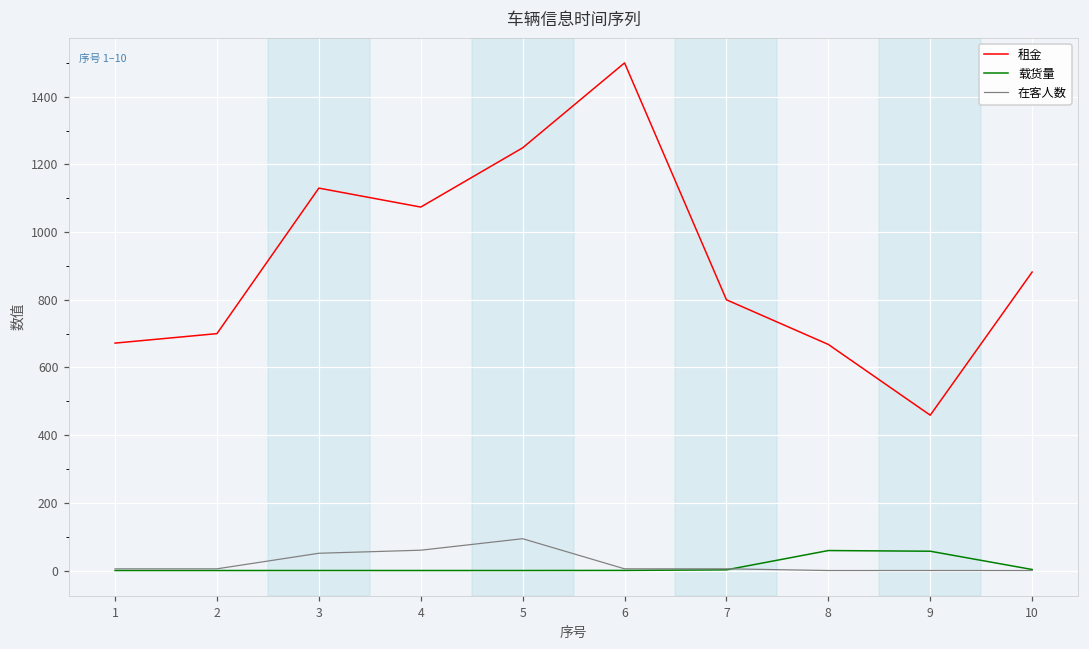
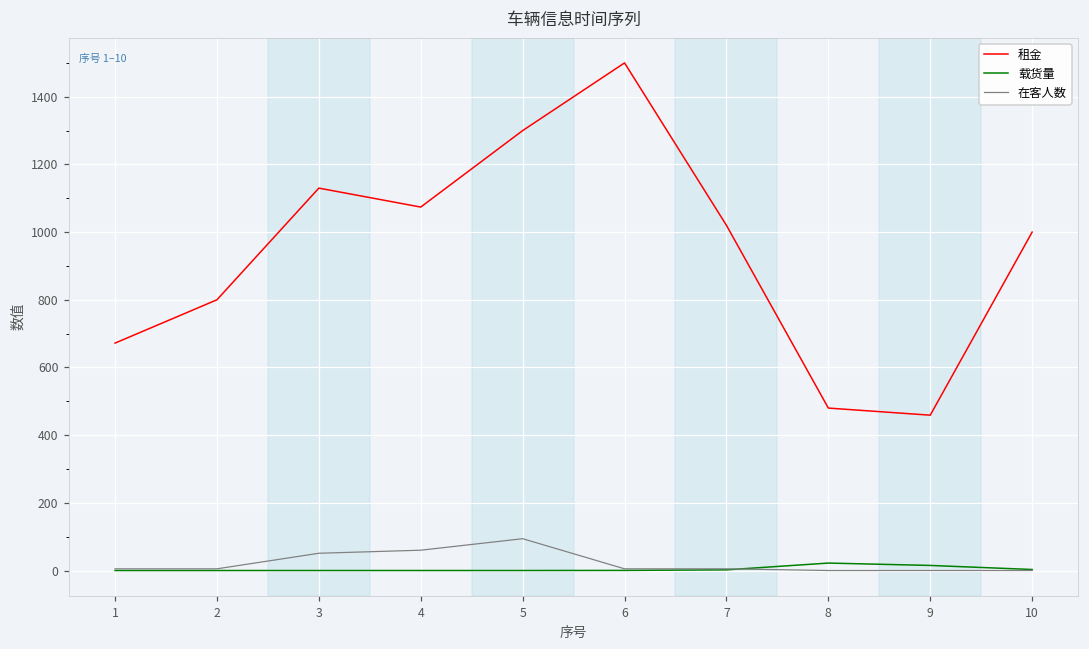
  {
    "租金": {
      "1": 670,
-     "2": 700,
+     "2": 800,
      "3": 1130,
      "4": 1070,
-     "5": 1250,
+     "5": 1300,
      "6": 1500,
-     "7": 800,
-     "8": 670,
+     "7": 1020,
+     "8": 480,
      "9": 460,
-     "10": 880
+     "10": 1000
    },
    "载货量": {
      "3": 0,
      "4": 0,
      "5": 0,
-     "8": 60,
-     "9": 60
+     "8": 20,
+     "9": 20
    },
    "在客人数": {
      "3": 50,
      "4": 60,
      "5": 90,
      "8": 0,
      "9": 0
    }
  }
